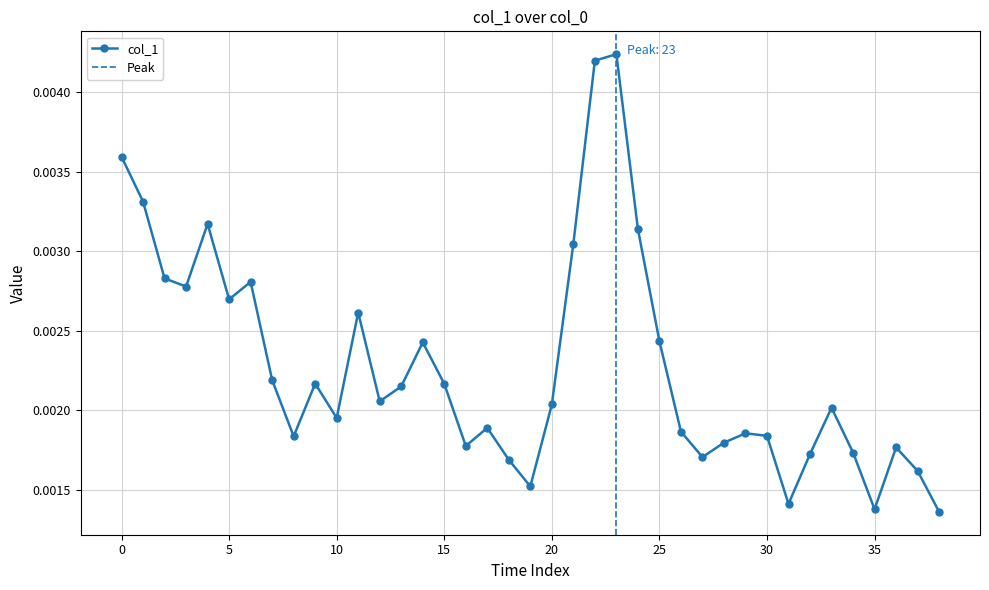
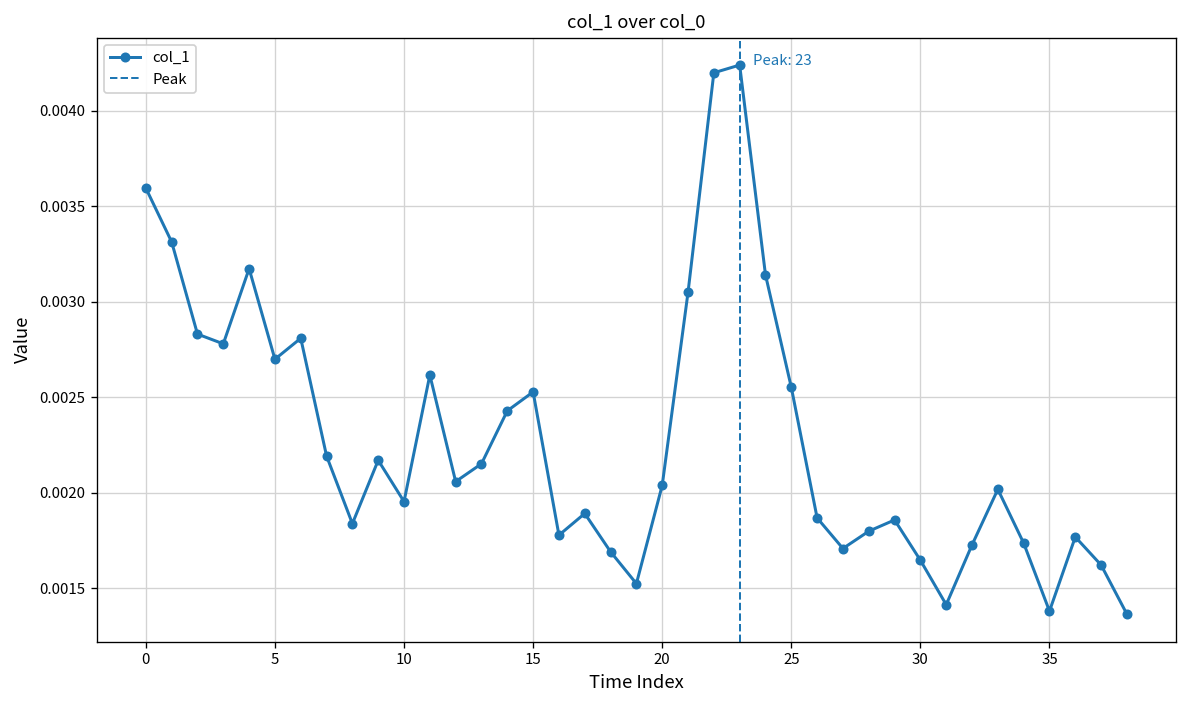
  {
    "0": 0.00360,
    "5": 0.00270,
    "10": 0.00195,
-   "15": 0.00217,
+   "15": 0.00253,
    "20": 0.00204,
-   "25": 0.00244,
-   "30": 0.00184,
+   "25": 0.00255,
+   "30": 0.00165,
    "35": 0.00138
  }
